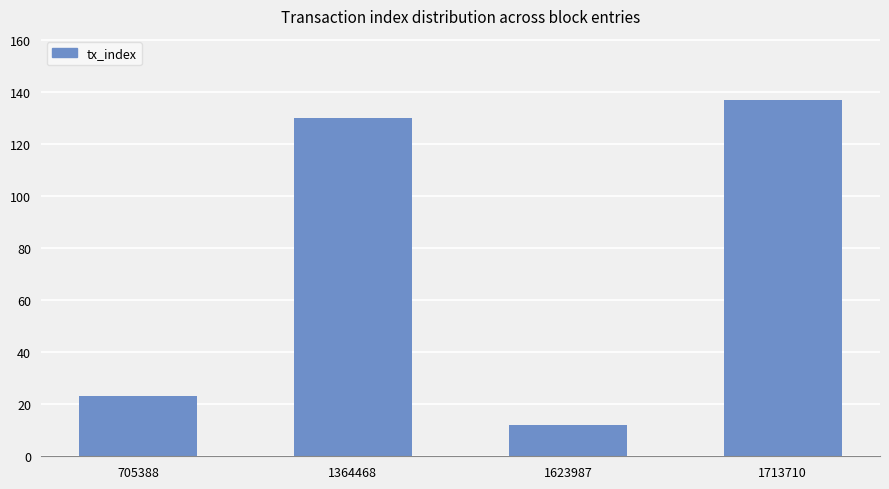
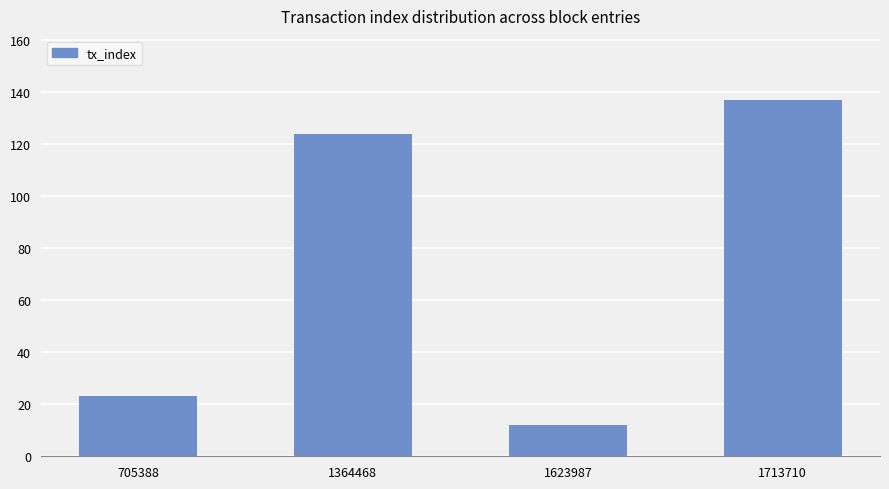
  {
    "705388": 23,
-   "1364468": 130,
+   "1364468": 124,
    "1623987": 12,
    "1713710": 137
  }
